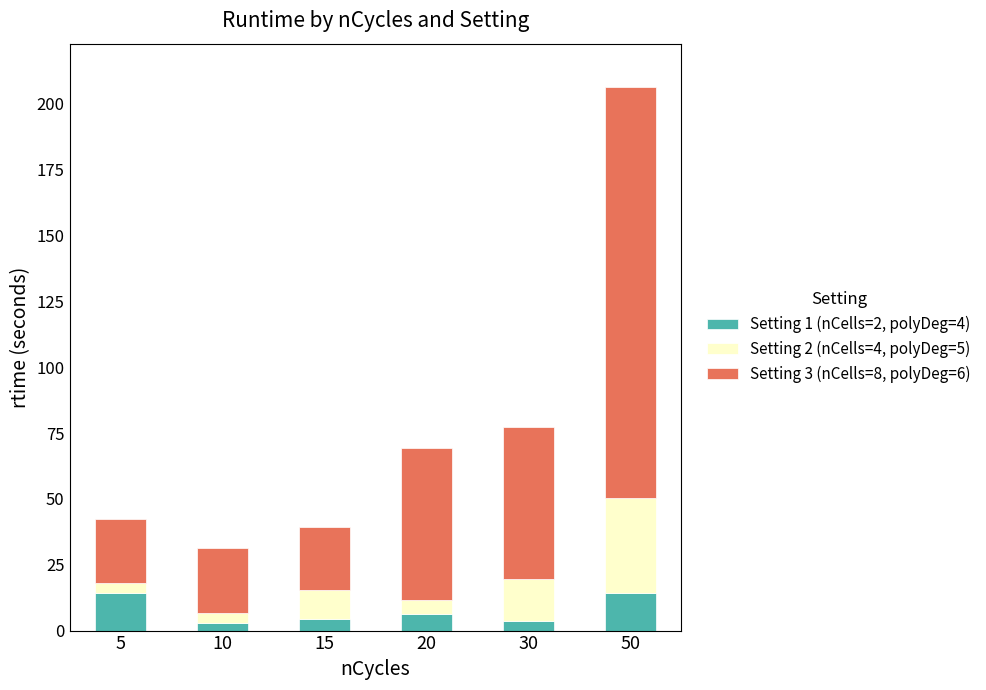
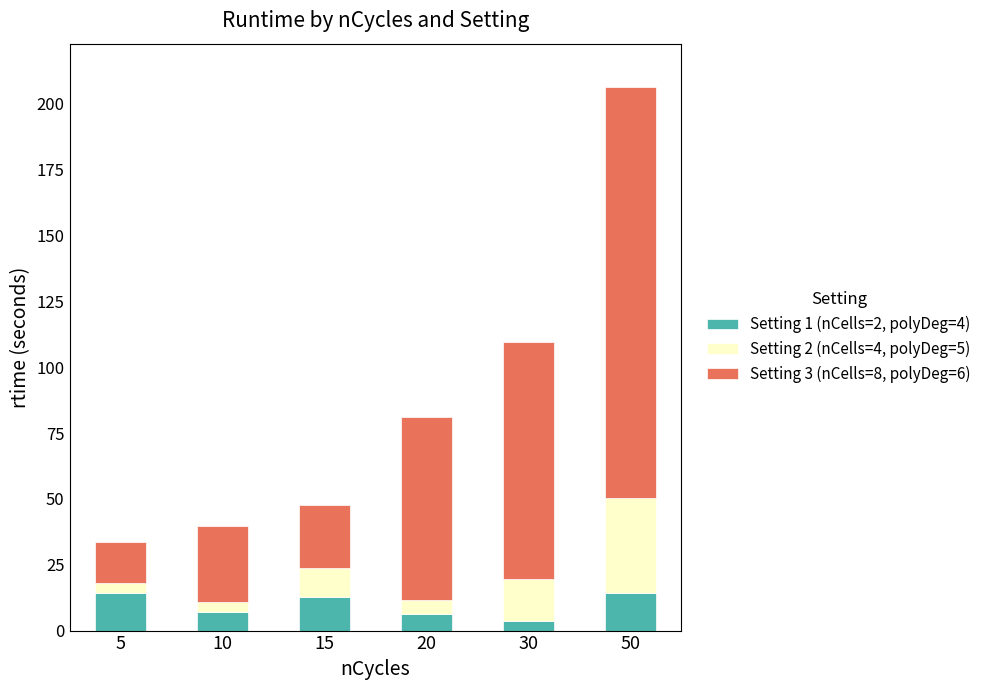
  {
    "Setting 1 (nCells=2, polyDeg=4)": {
      "5": 14,
-     "10": 3,
-     "15": 4,
+     "10": 7,
+     "15": 13,
      "20": 6,
      "30": 4,
      "50": 14
    },
    "Setting 2 (nCells=4, polyDeg=5)": {
      "5": 4,
      "10": 4,
      "15": 11,
      "20": 5,
      "30": 16,
      "50": 36
    },
    "Setting 3 (nCells=8, polyDeg=6)": {
-     "5": 24,
-     "10": 24,
+     "5": 16,
+     "10": 29,
      "15": 24,
-     "20": 58,
-     "30": 58,
+     "20": 69,
+     "30": 90,
      "50": 156
    }
  }
